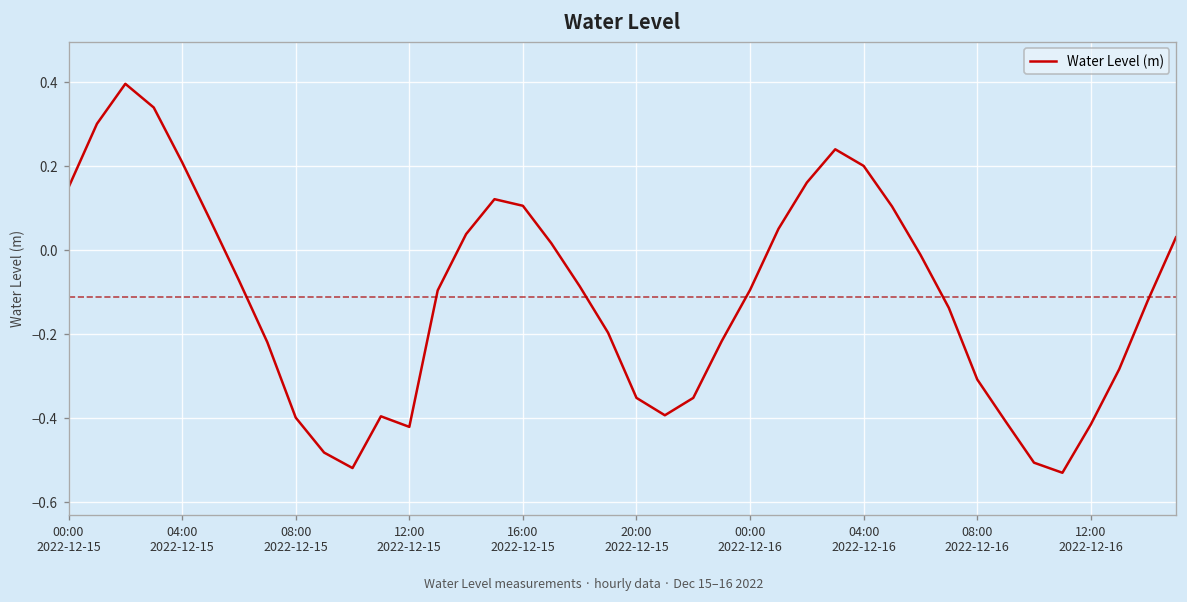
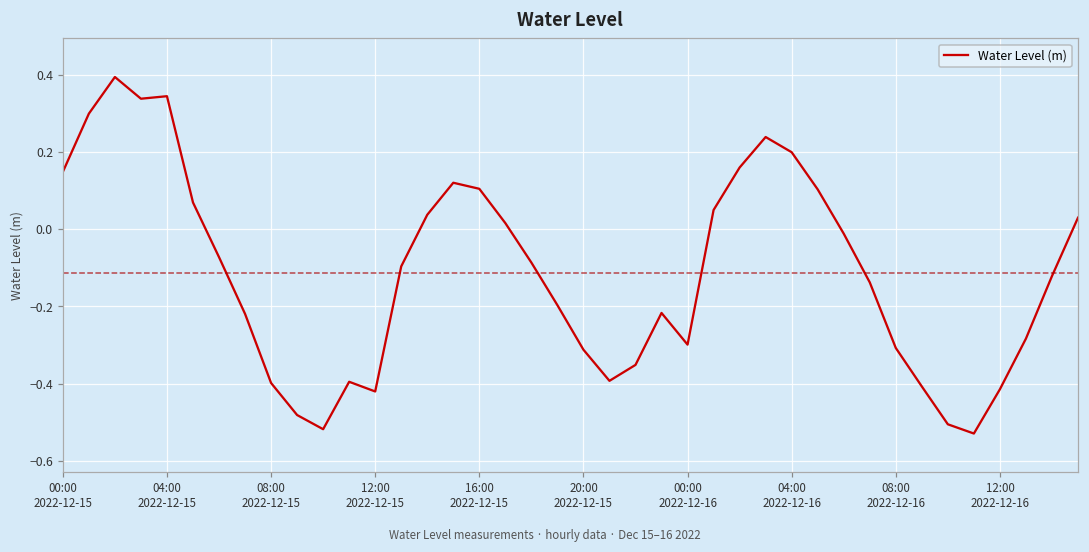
  {
    "00:00 2022-12-15": 0.15,
-   "04:00 2022-12-15": 0.21,
+   "04:00 2022-12-15": 0.34,
    "08:00 2022-12-15": -0.40,
    "12:00 2022-12-15": -0.42,
    "16:00 2022-12-15": 0.10,
-   "20:00 2022-12-15": -0.35,
-   "00:00 2022-12-16": -0.10,
+   "20:00 2022-12-15": -0.31,
+   "00:00 2022-12-16": -0.30,
    "04:00 2022-12-16": 0.20,
    "08:00 2022-12-16": -0.31,
    "12:00 2022-12-16": -0.41
  }
